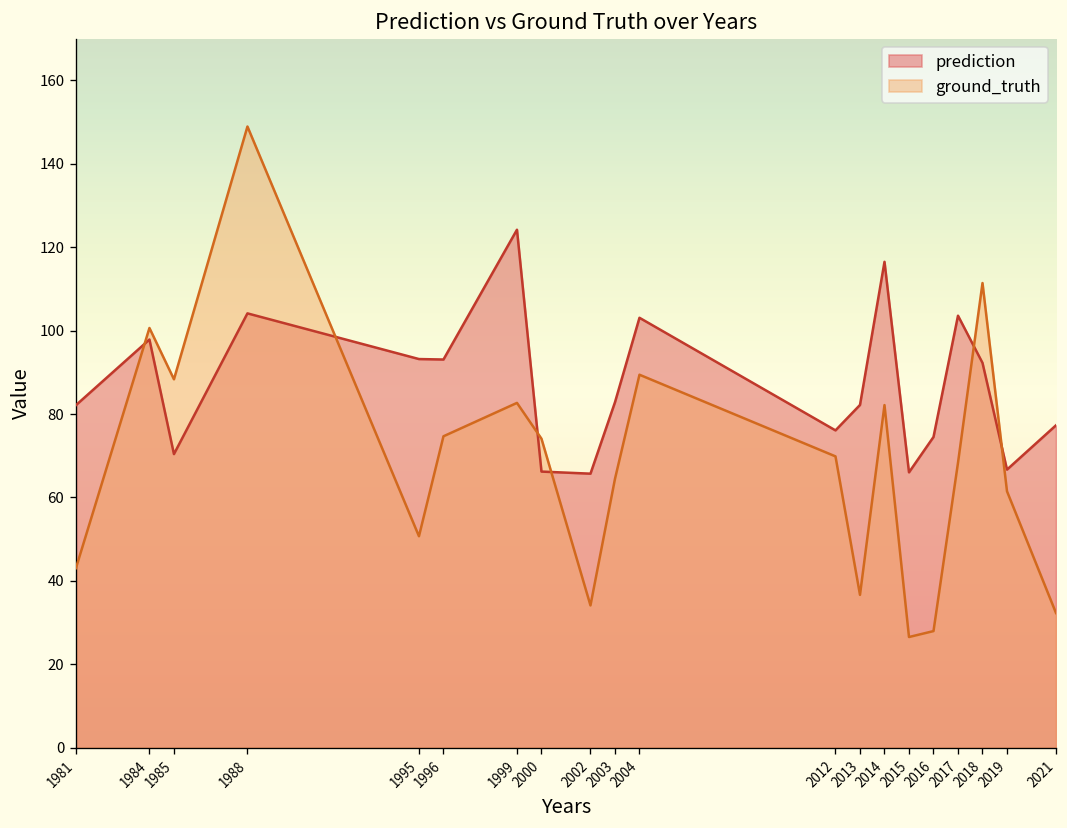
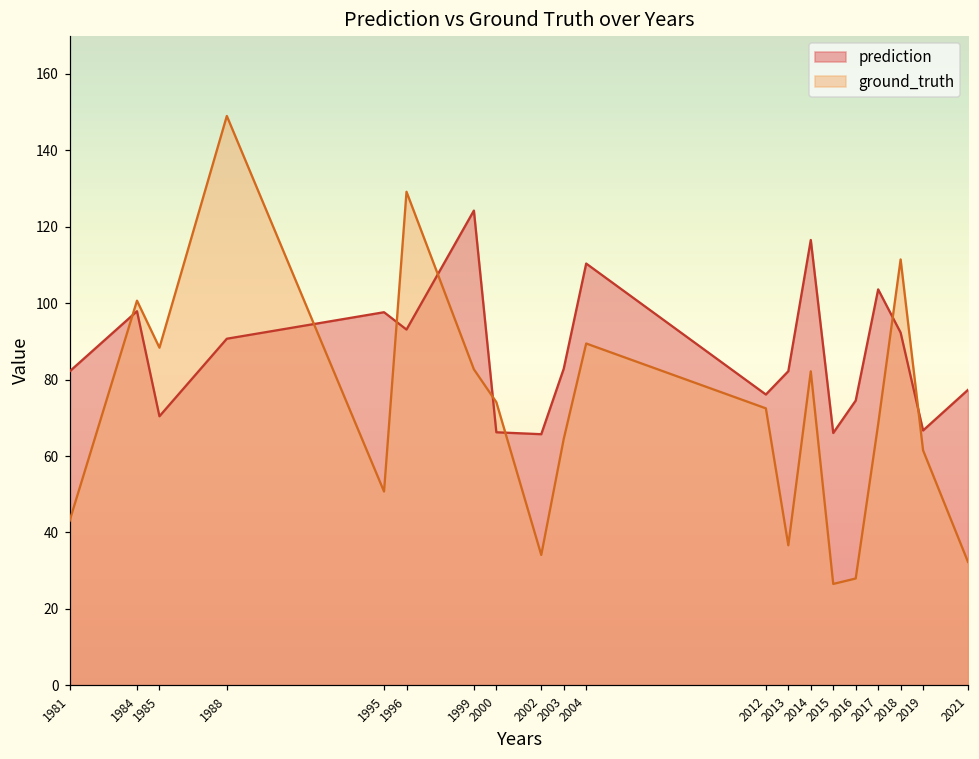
  {
    "prediction": {
      "1981": 82,
      "1984": 98,
      "1985": 70,
-     "1988": 104,
-     "1995": 93,
+     "1988": 91,
+     "1995": 98,
      "1996": 93,
      "1999": 124,
      "2000": 66,
      "2002": 66,
      "2003": 83,
-     "2004": 103,
+     "2004": 110,
      "2012": 76,
      "2013": 82,
      "2014": 117,
      "2015": 66,
      "2016": 75,
      "2017": 104,
      "2018": 92,
      "2019": 67,
      "2021": 77
    },
    "ground_truth": {
      "1981": 43,
      "1984": 101,
      "1985": 88,
      "1988": 149,
      "1995": 51,
-     "1996": 75,
+     "1996": 129,
      "1999": 83,
      "2000": 74,
      "2002": 34,
      "2003": 64,
      "2004": 89,
-     "2012": 70,
+     "2012": 72,
      "2013": 37,
      "2014": 82,
      "2015": 27,
      "2016": 28,
      "2017": 68,
      "2018": 111,
      "2019": 61,
      "2021": 32
    }
  }
